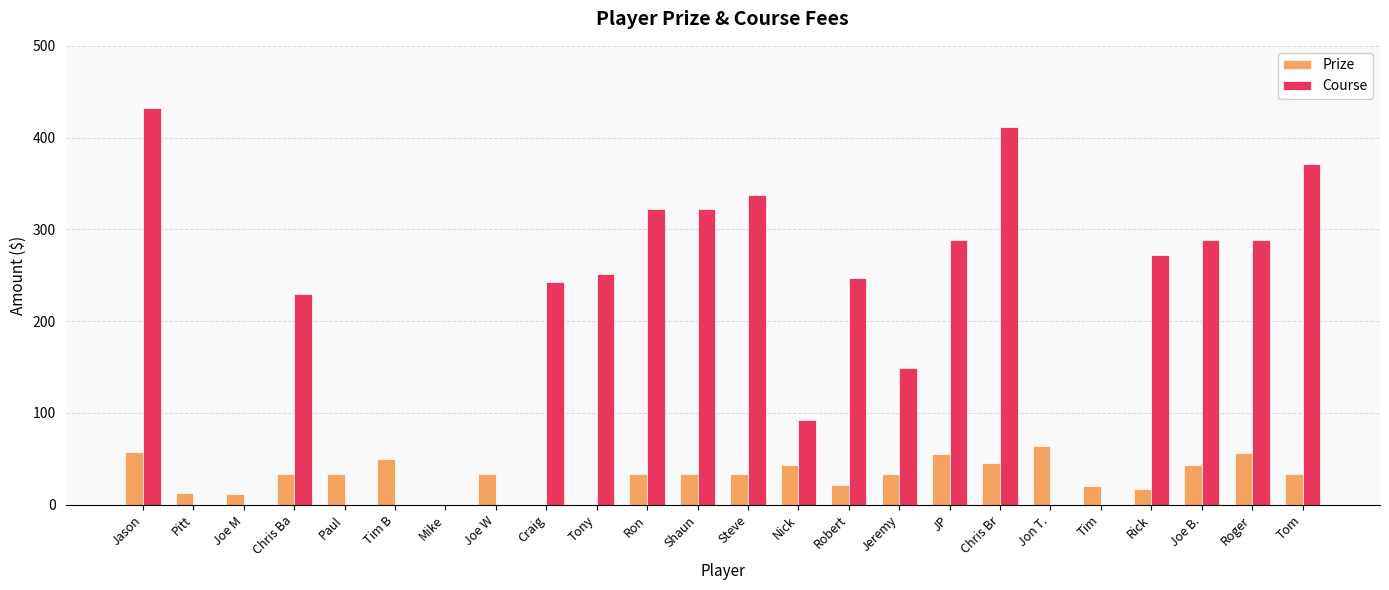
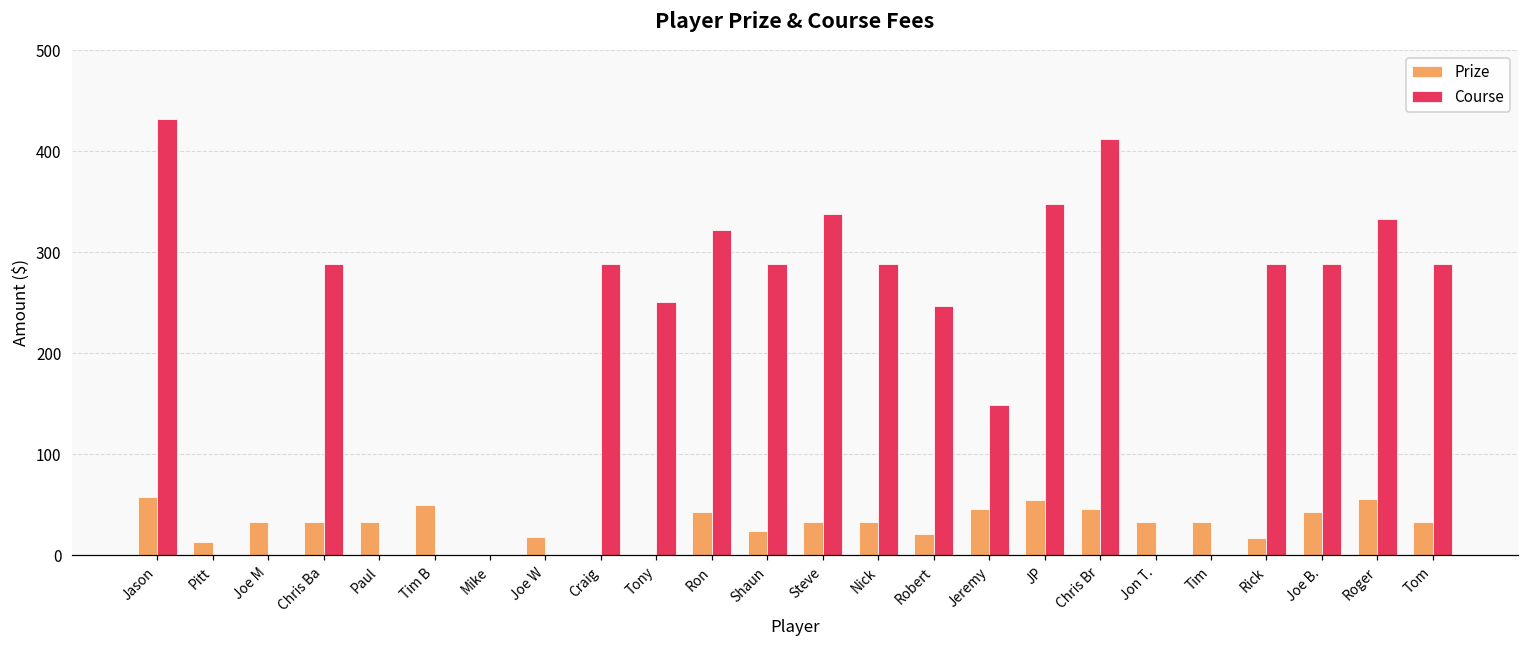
  {
    "Prize": {
      "Jason": 60,
      "Pitt": 10,
-     "Joe M": 10,
+     "Joe M": 30,
      "Chris Ba": 30,
      "Paul": 30,
      "Tim B": 50,
      "Mike": 0,
-     "Joe W": 30,
+     "Joe W": 20,
      "Craig": 0,
      "Tony": 0,
-     "Ron": 30,
-     "Shaun": 30,
+     "Ron": 40,
+     "Shaun": 20,
      "Steve": 30,
-     "Nick": 40,
+     "Nick": 30,
      "Robert": 20,
-     "Jeremy": 30,
+     "Jeremy": 50,
      "JP": 60,
      "Chris Br": 50,
-     "Jon T.": 60,
-     "Tim": 20,
+     "Jon T.": 30,
+     "Tim": 30,
      "Rick": 20,
      "Joe B.": 40,
      "Roger": 60,
      "Tom": 30
    },
    "Course": {
      "Jason": 430,
      "Pitt": 0,
      "Joe M": 0,
-     "Chris Ba": 230,
+     "Chris Ba": 290,
      "Paul": 0,
      "Tim B": 0,
      "Mike": 0,
      "Joe W": 0,
-     "Craig": 240,
+     "Craig": 290,
      "Tony": 250,
      "Ron": 320,
-     "Shaun": 320,
+     "Shaun": 290,
      "Steve": 340,
-     "Nick": 90,
+     "Nick": 290,
      "Robert": 250,
      "Jeremy": 150,
-     "JP": 290,
+     "JP": 350,
      "Chris Br": 410,
      "Jon T.": 0,
      "Tim": 0,
-     "Rick": 270,
+     "Rick": 290,
      "Joe B.": 290,
-     "Roger": 290,
-     "Tom": 370
+     "Roger": 330,
+     "Tom": 290
    }
  }
